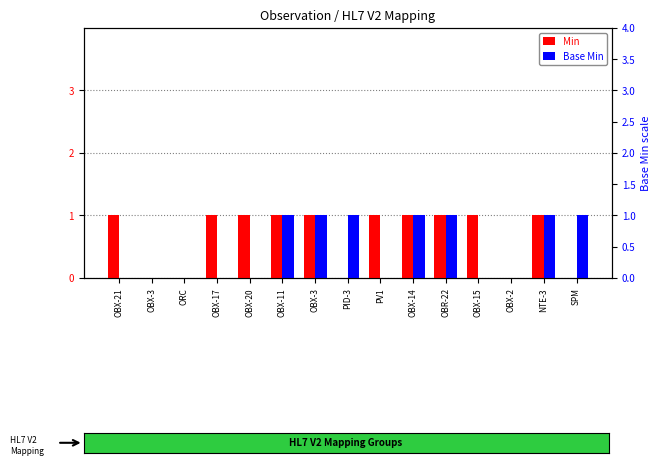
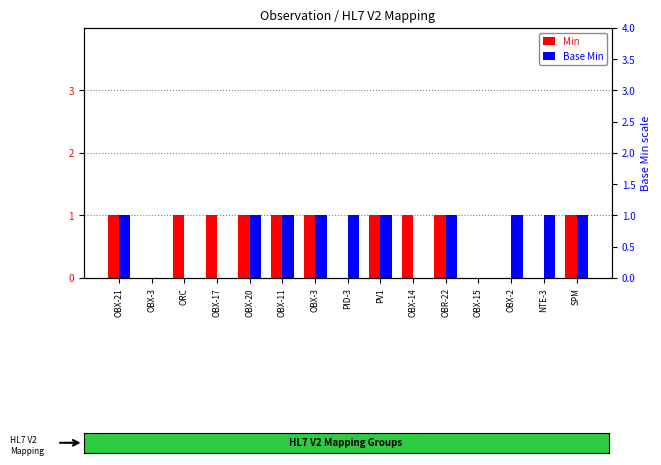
  {
    "Min": {
      "OBX-21": 1,
-     "ORC": 0,
+     "ORC": 1,
      "OBX-17": 1,
      "OBX-20": 1,
      "OBX-11": 1,
      "PID-3": 0,
      "PV1": 1,
      "OBX-14": 1,
      "OBR-22": 1,
-     "OBX-15": 1,
+     "OBX-15": 0,
      "OBX-2": 0,
-     "NTE-3": 1,
-     "SPM": 0
+     "NTE-3": 0,
+     "SPM": 1
    },
    "Base Min": {
-     "OBX-21": 0,
+     "OBX-21": 1,
      "ORC": 0,
      "OBX-17": 0,
-     "OBX-20": 0,
+     "OBX-20": 1,
      "OBX-11": 1,
      "PID-3": 1,
-     "PV1": 0,
-     "OBX-14": 1,
+     "PV1": 1,
+     "OBX-14": 0,
      "OBR-22": 1,
      "OBX-15": 0,
-     "OBX-2": 0,
+     "OBX-2": 1,
      "NTE-3": 1,
      "SPM": 1
    }
  }
